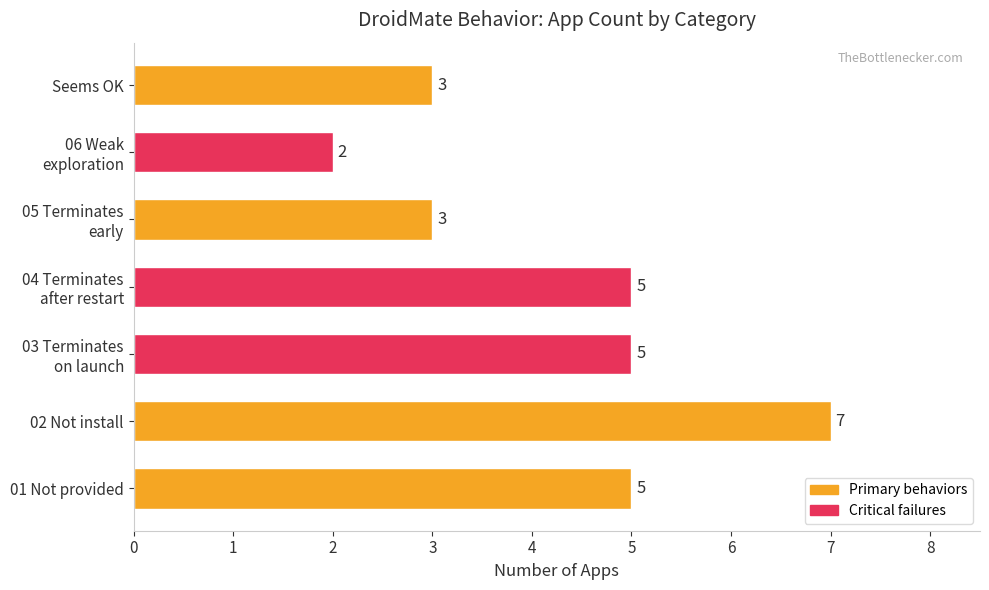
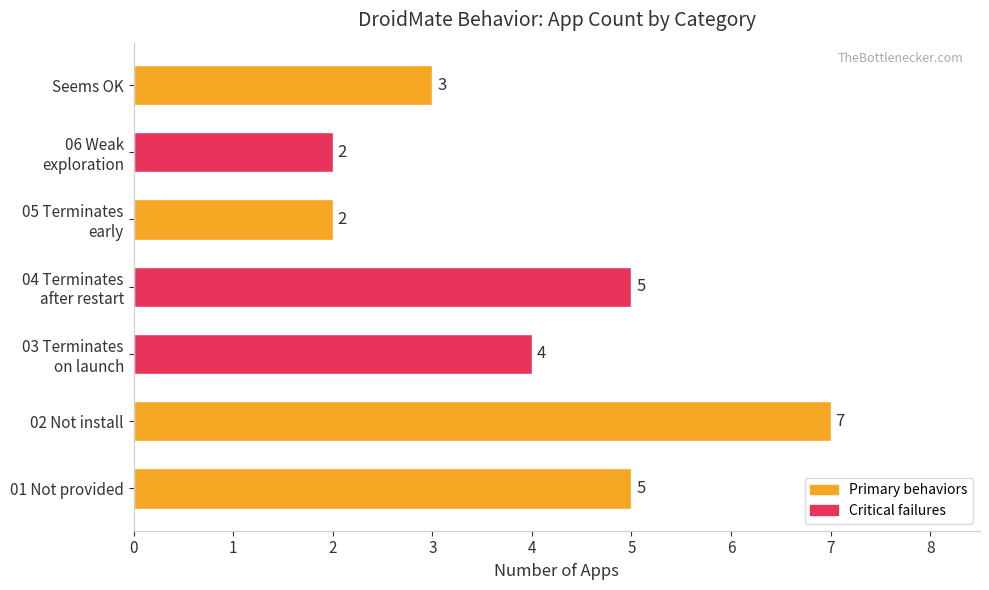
  {
    "Seems OK": 3,
    "06 Weak exploration": 2,
-   "05 Terminates early": 3,
+   "05 Terminates early": 2,
    "04 Terminates after restart": 5,
-   "03 Terminates on launch": 5,
+   "03 Terminates on launch": 4,
    "02 Not install": 7,
    "01 Not provided": 5
  }
